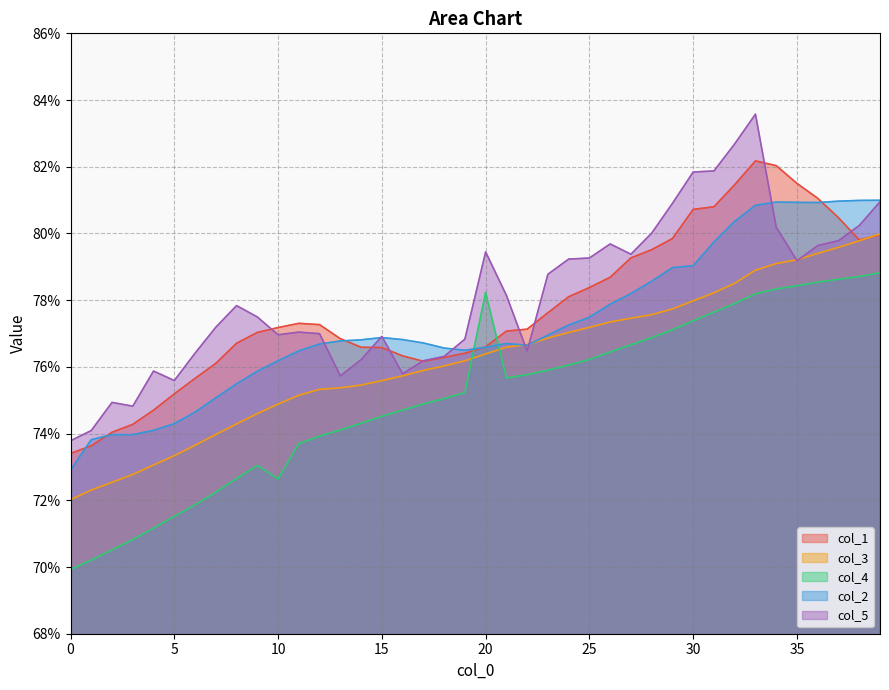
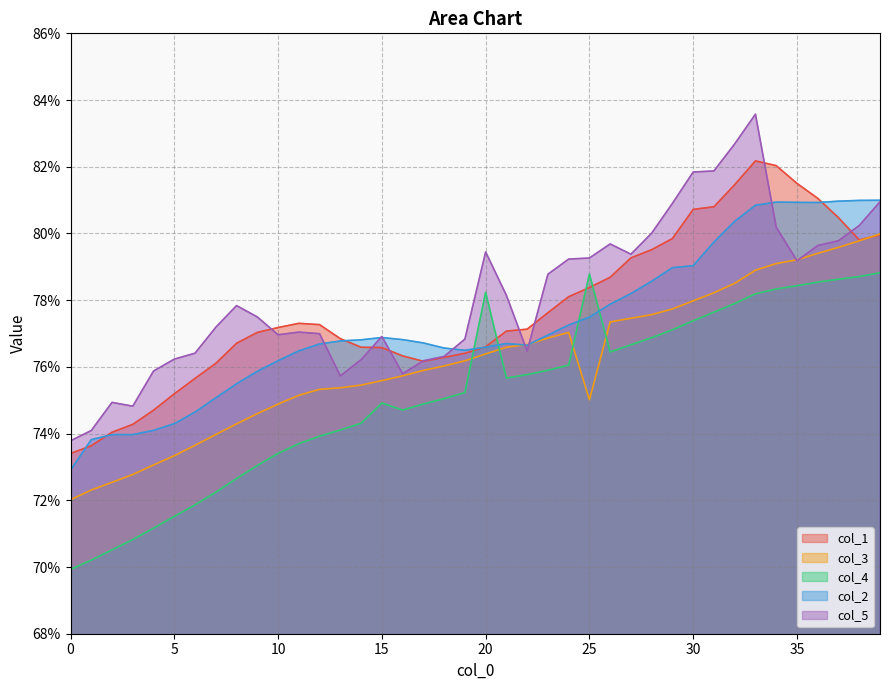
  {
    "col_1": {
      "0": "73.4%",
      "5": "75.2%",
      "10": "77.2%",
      "15": "76.6%",
      "25": "78.4%",
      "30": "80.7%",
      "35": "81.5%"
    },
    "col_3": {
      "0": "72.0%",
      "5": "73.3%",
      "10": "74.9%",
      "15": "75.6%",
      "20": "76.4%",
-     "25": "77.2%",
+     "25": "75.0%",
      "30": "78.0%"
    },
    "col_4": {
      "0": "69.9%",
      "5": "71.5%",
-     "10": "72.6%",
-     "15": "74.5%",
+     "10": "73.4%",
+     "15": "74.9%",
      "20": "78.2%",
-     "25": "76.2%",
+     "25": "78.8%",
      "30": "77.4%",
      "35": "78.4%"
    },
    "col_2": {
      "0": "72.9%",
      "5": "74.3%",
      "10": "76.2%",
      "25": "77.5%",
      "30": "79.0%",
      "35": "80.9%"
    },
    "col_5": {
      "0": "73.8%",
-     "5": "75.6%",
+     "5": "76.2%",
      "10": "77.0%",
      "20": "79.4%",
      "25": "79.3%",
      "30": "81.8%"
    }
  }
